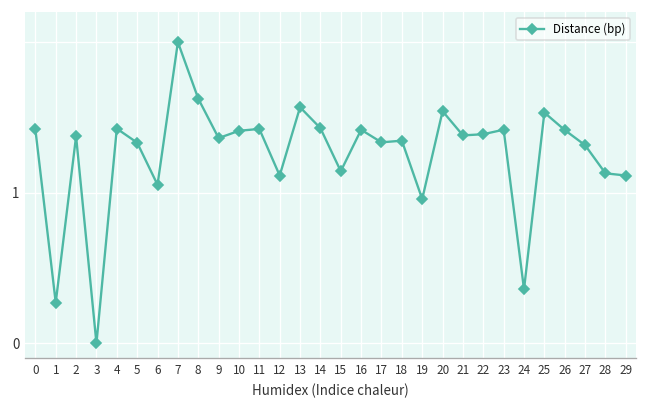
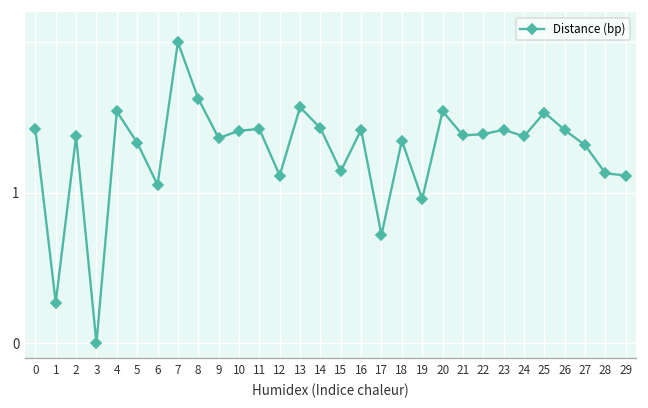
  {
    "0": 1.42,
    "1": 0.27,
    "2": 1.37,
    "3": 0.00,
-   "4": 1.43,
+   "4": 1.54,
    "5": 1.33,
    "6": 1.05,
    "7": 2.00,
    "8": 1.62,
    "9": 1.36,
    "10": 1.41,
    "11": 1.42,
    "12": 1.11,
    "13": 1.57,
    "14": 1.43,
    "15": 1.14,
    "16": 1.42,
-   "17": 1.33,
+   "17": 0.72,
    "18": 1.35,
    "19": 0.96,
    "20": 1.54,
    "21": 1.38,
    "22": 1.39,
    "23": 1.42,
-   "24": 0.36,
+   "24": 1.37,
    "25": 1.53,
    "26": 1.42,
    "27": 1.32,
    "28": 1.13,
    "29": 1.11
  }
